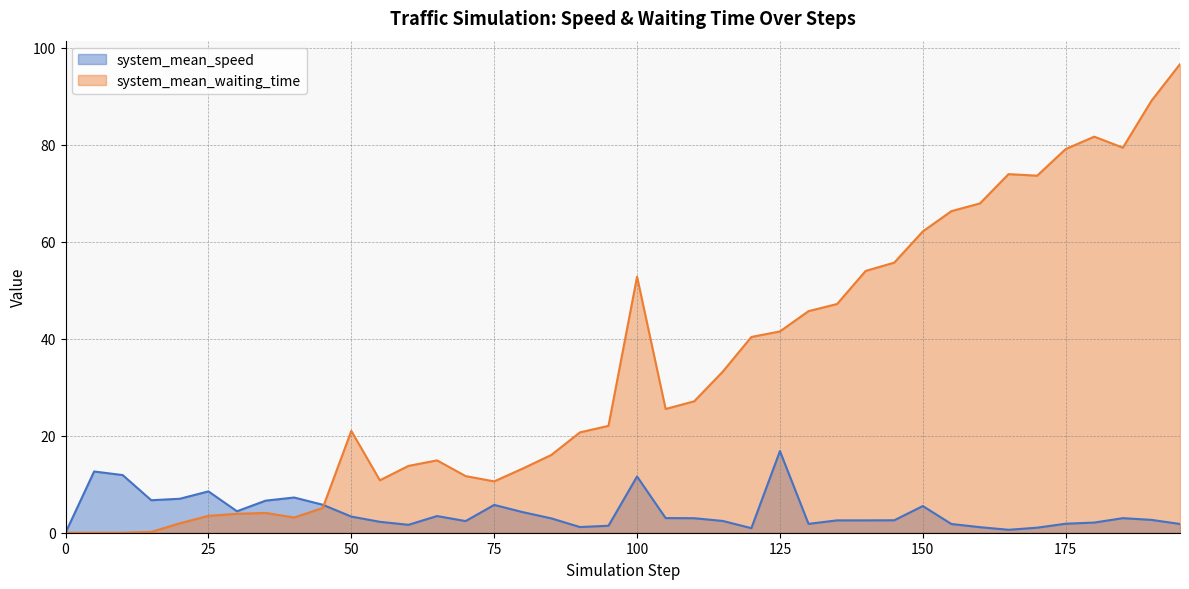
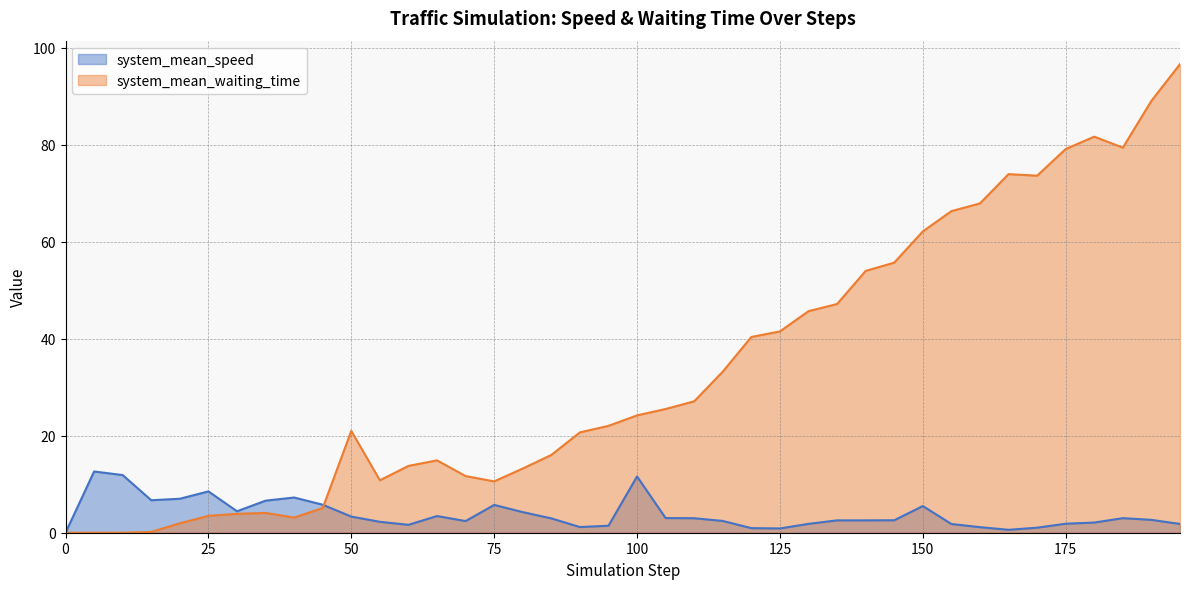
  {
    "system_mean_speed": {
      "25": 9,
      "50": 3,
      "75": 6,
      "100": 12,
-     "125": 17,
+     "125": 1,
      "150": 6,
      "175": 2
    },
    "system_mean_waiting_time": {
      "25": 3,
      "50": 21,
      "75": 11,
-     "100": 53,
+     "100": 24,
      "125": 42,
      "150": 62,
      "175": 79
    }
  }
